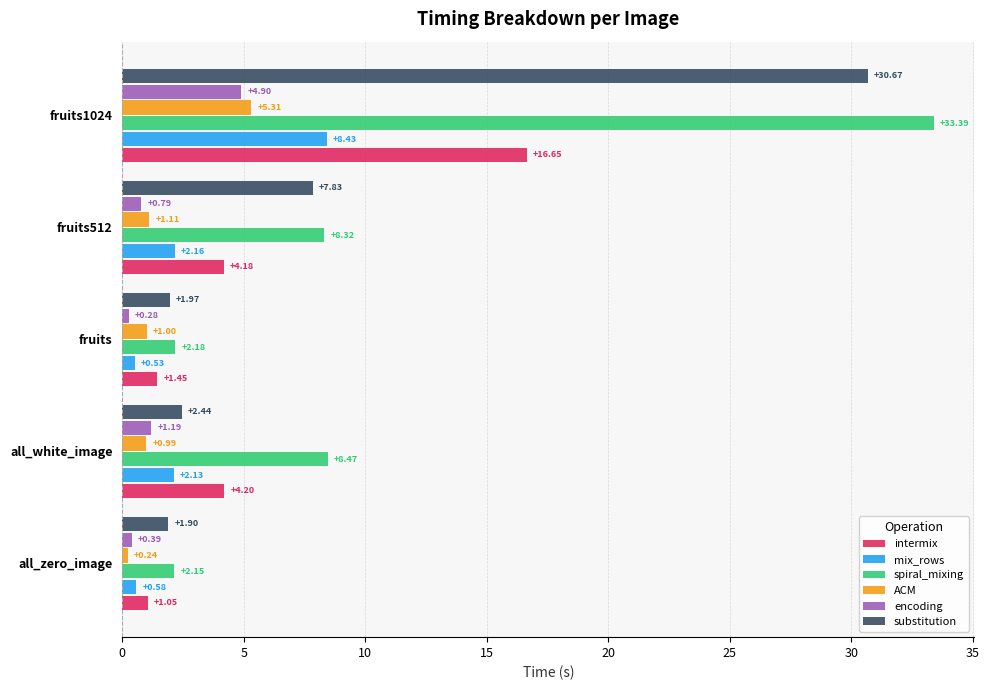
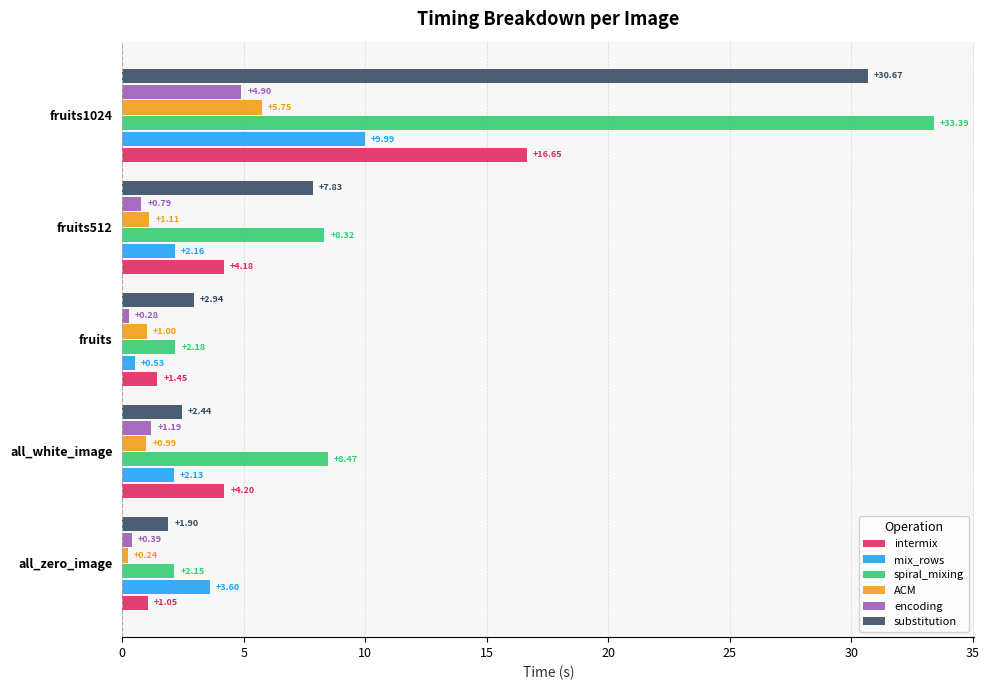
  {
    "intermix": {
      "fruits1024": "+16.65",
      "fruits512": "+4.18",
      "fruits": "+1.45",
      "all_white_image": "+4.20",
      "all_zero_image": "+1.05"
    },
    "mix_rows": {
-     "fruits1024": "+8.43",
+     "fruits1024": "+9.99",
      "fruits512": "+2.16",
      "fruits": "+0.53",
      "all_white_image": "+2.13",
-     "all_zero_image": "+0.58"
+     "all_zero_image": "+3.60"
    },
    "spiral_mixing": {
      "fruits1024": "+33.39",
      "fruits512": "+8.32",
      "fruits": "+2.18",
      "all_white_image": "+8.47",
      "all_zero_image": "+2.15"
    },
    "ACM": {
-     "fruits1024": "+5.31",
+     "fruits1024": "+5.75",
      "fruits512": "+1.11",
      "fruits": "+1.00",
      "all_white_image": "+0.99",
      "all_zero_image": "+0.24"
    },
    "encoding": {
      "fruits1024": "+4.90",
      "fruits512": "+0.79",
      "fruits": "+0.28",
      "all_white_image": "+1.19",
      "all_zero_image": "+0.39"
    },
    "substitution": {
      "fruits1024": "+30.67",
      "fruits512": "+7.83",
-     "fruits": "+1.97",
+     "fruits": "+2.94",
      "all_white_image": "+2.44",
      "all_zero_image": "+1.90"
    }
  }
